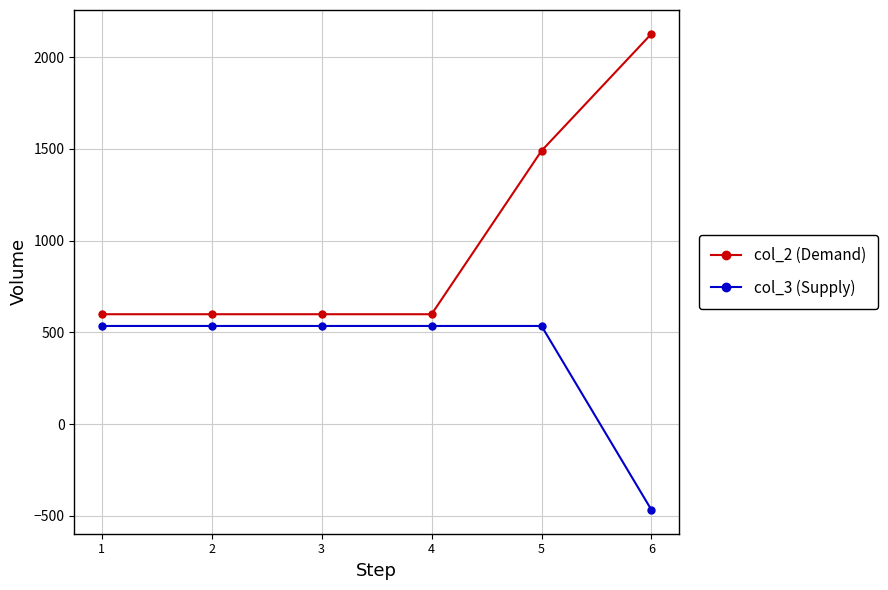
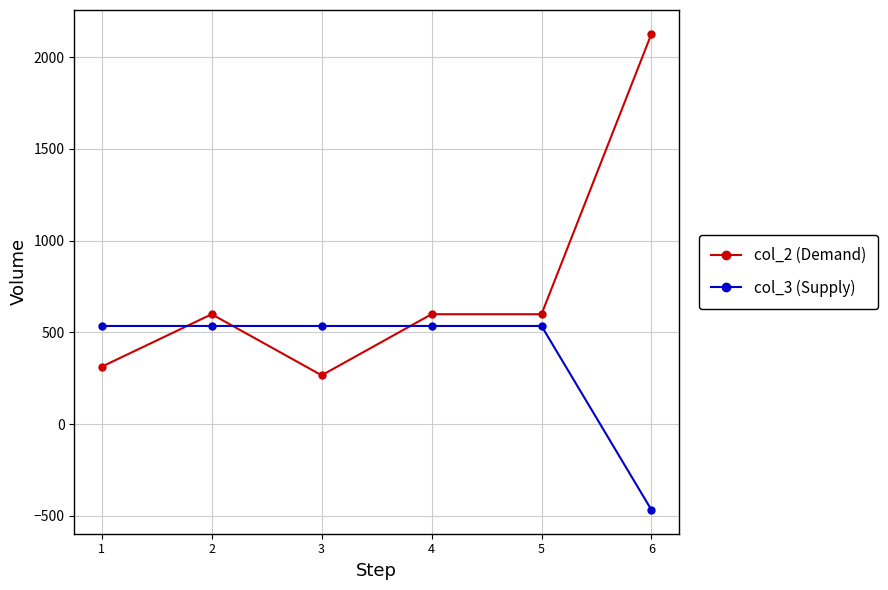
  {
    "col_2 (Demand)": {
-     "1": 600,
+     "1": 310,
      "2": 600,
-     "3": 600,
+     "3": 270,
      "4": 600,
-     "5": 1490,
+     "5": 600,
      "6": 2130
    },
    "col_3 (Supply)": {
      "1": 540,
      "2": 540,
      "3": 540,
      "4": 540,
      "5": 540,
      "6": -470
    }
  }
